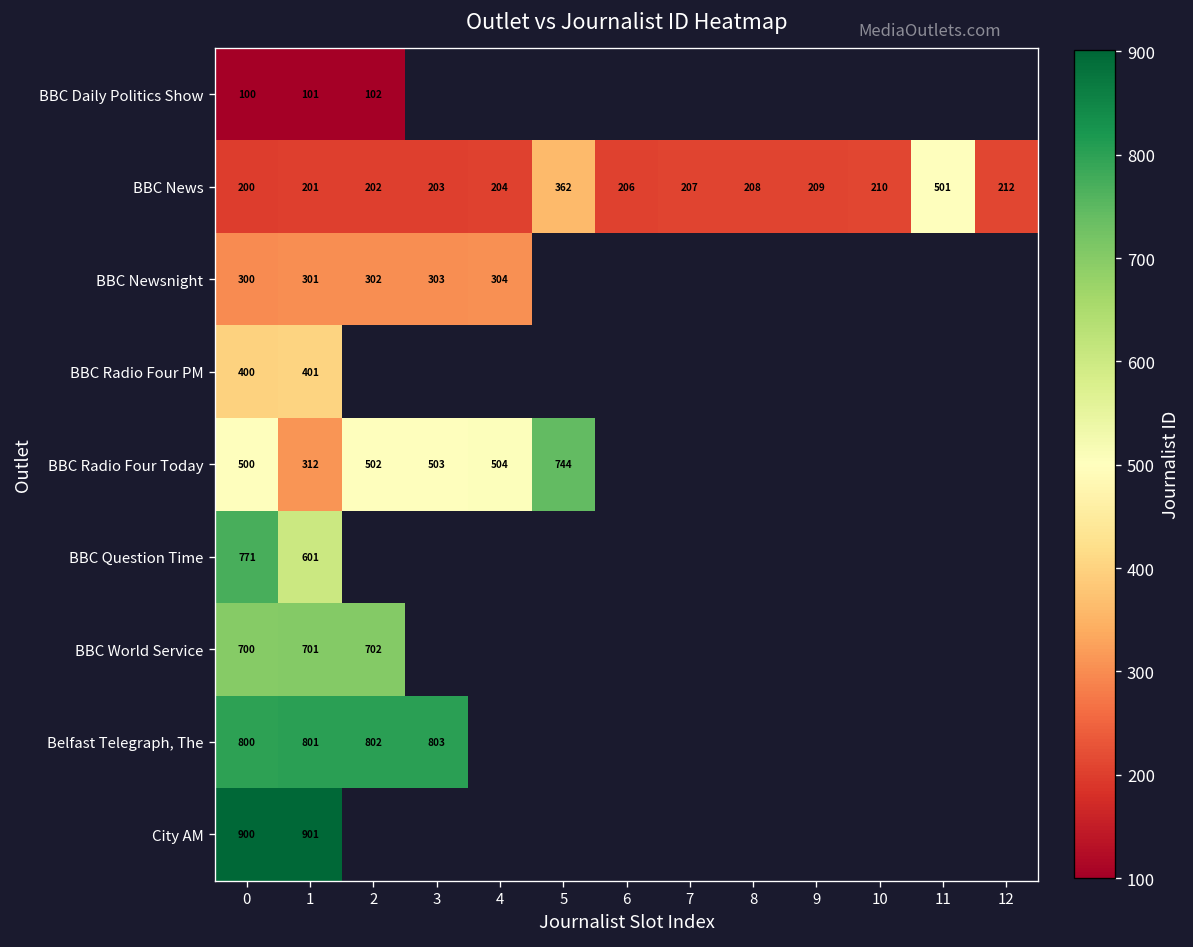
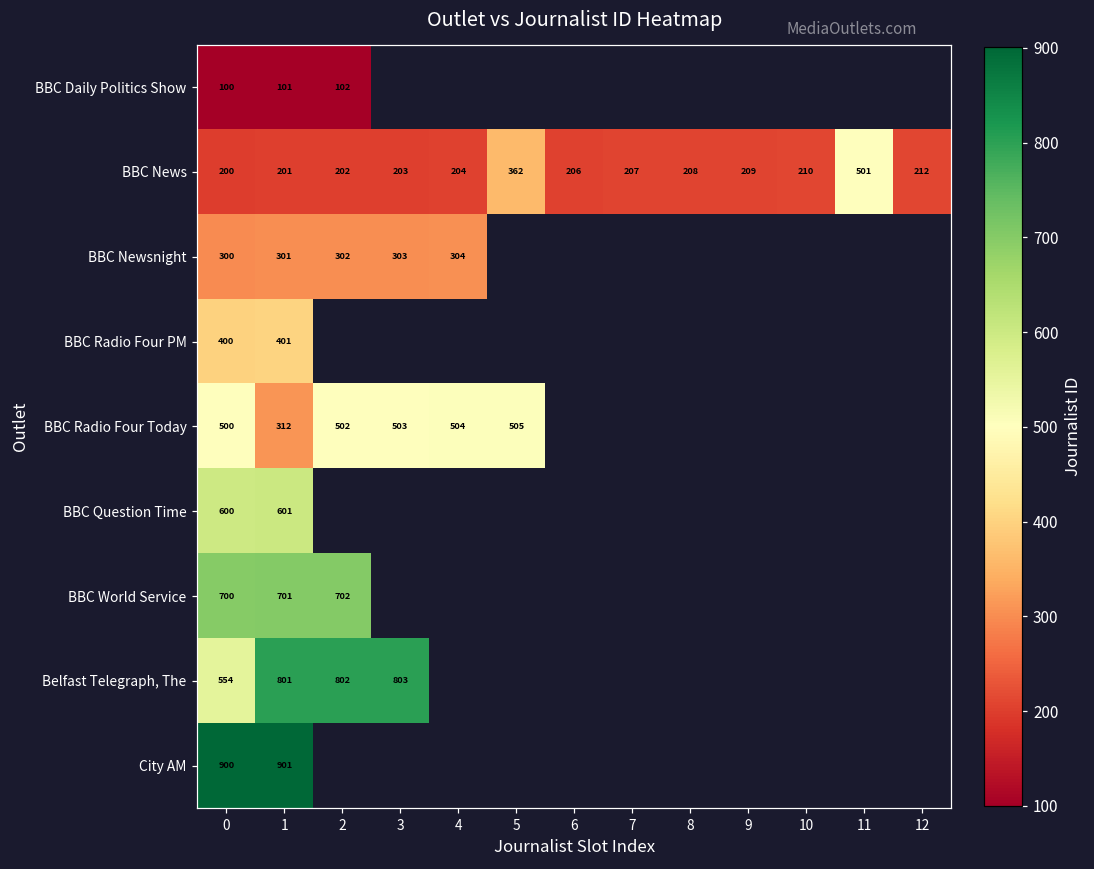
  {
    "BBC Daily Politics Show": {
      "0": 100,
      "1": 101,
      "2": 102
    },
    "BBC News": {
      "0": 200,
      "1": 201,
      "2": 202,
      "3": 203,
      "4": 204,
      "5": 362,
      "6": 206,
      "7": 207,
      "8": 208,
      "9": 209,
      "10": 210,
      "11": 501,
      "12": 212
    },
    "BBC Newsnight": {
      "0": 300,
      "1": 301,
      "2": 302,
      "3": 303,
      "4": 304
    },
    "BBC Radio Four PM": {
      "0": 400,
      "1": 401
    },
    "BBC Radio Four Today": {
      "0": 500,
      "1": 312,
      "2": 502,
      "3": 503,
      "4": 504,
-     "5": 744
+     "5": 505
    },
    "BBC Question Time": {
-     "0": 771,
+     "0": 600,
      "1": 601
    },
    "BBC World Service": {
      "0": 700,
      "1": 701,
      "2": 702
    },
    "Belfast Telegraph, The": {
-     "0": 800,
+     "0": 554,
      "1": 801,
      "2": 802,
      "3": 803
    },
    "City AM": {
      "0": 900,
      "1": 901
    }
  }
